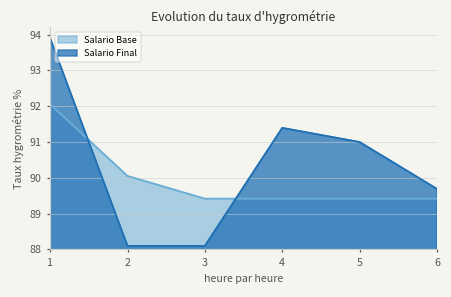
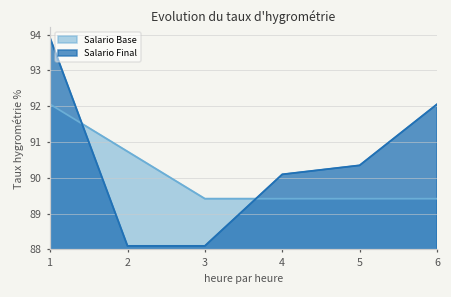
  {
    "Salario Base": {
      "1": 92.1,
-     "2": 90.1,
+     "2": 90.7,
      "3": 89.4,
      "4": 89.4,
      "5": 89.4,
      "6": 89.4
    },
    "Salario Final": {
      "1": 93.9,
      "2": 88.1,
      "3": 88.1,
-     "4": 91.4,
-     "5": 91.0,
-     "6": 89.7
+     "4": 90.1,
+     "5": 90.3,
+     "6": 92.1
    }
  }
